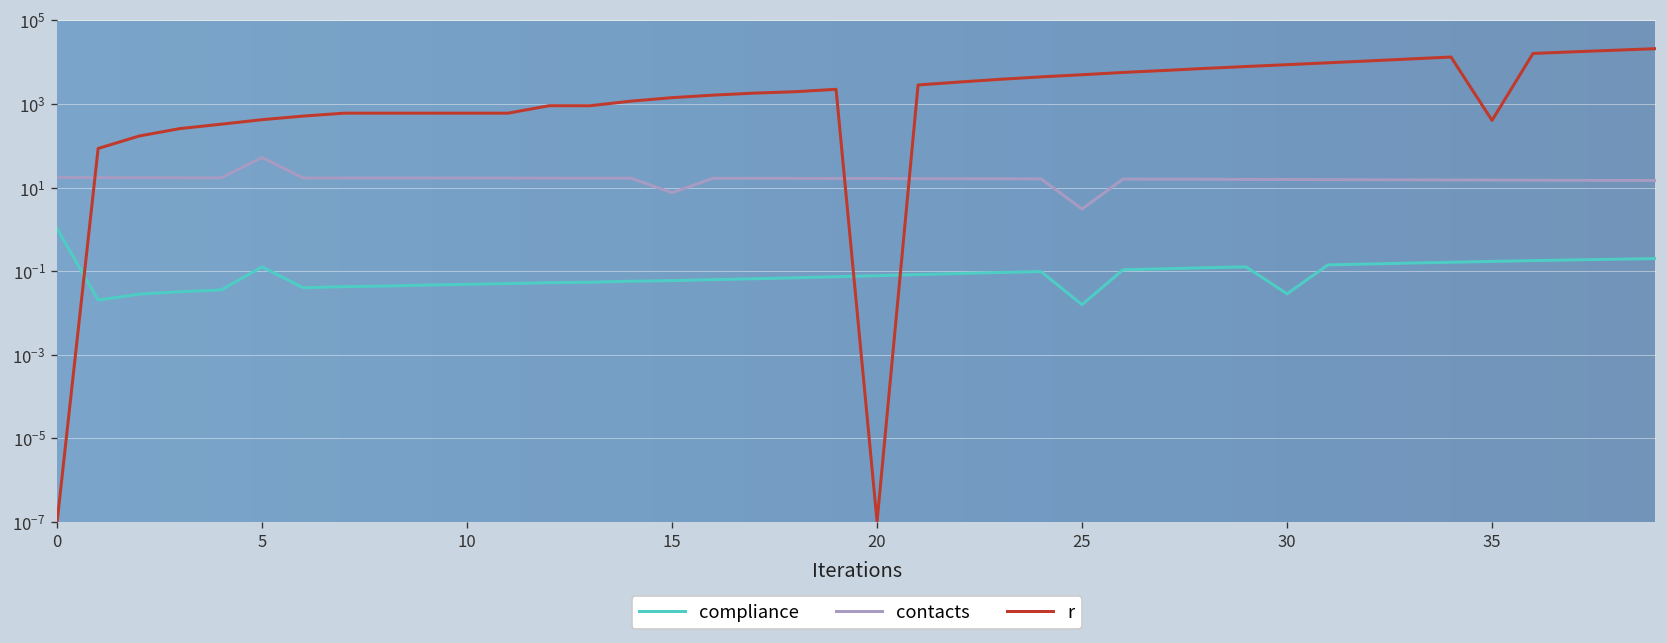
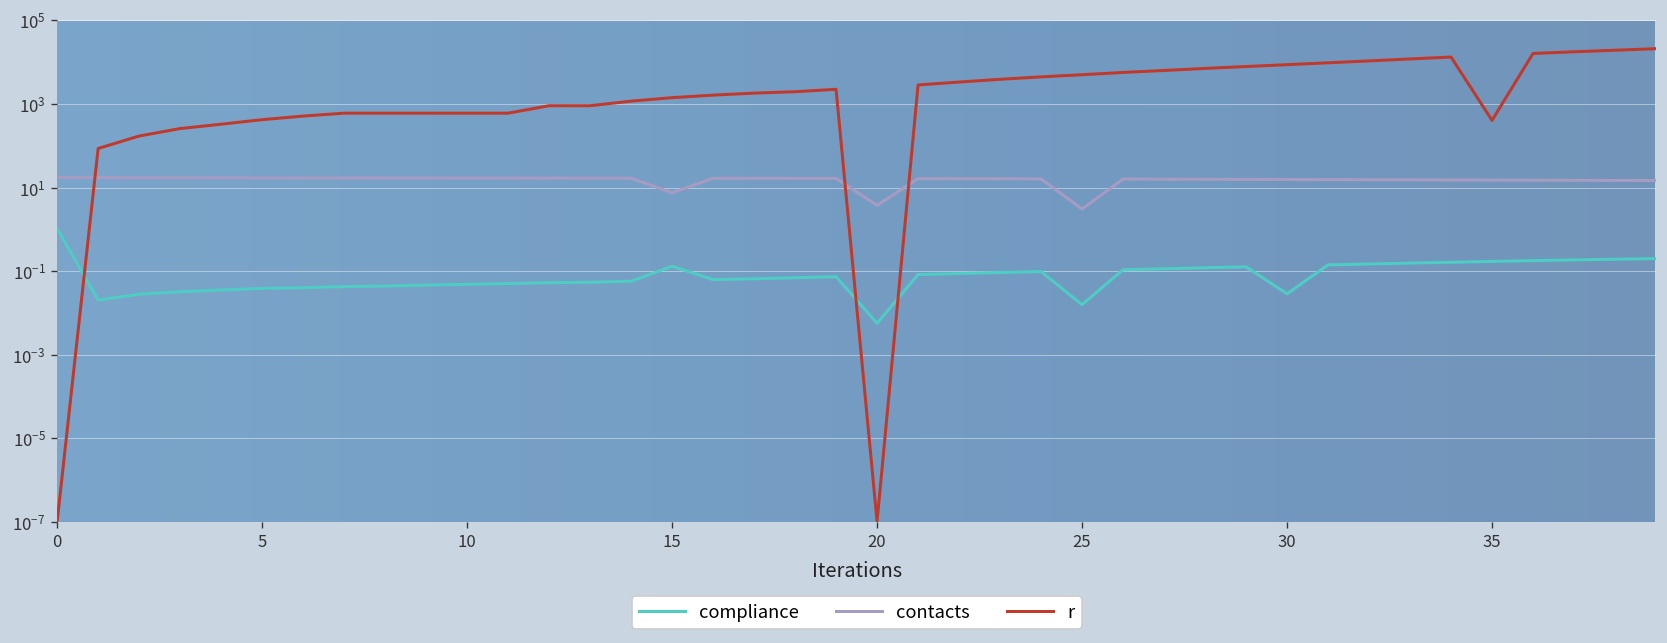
  {
    "compliance": {
      "0": 1.0,
-     "5": 0.13,
+     "5": 0.04,
      "10": 0.05,
-     "15": 0.06,
-     "20": 0.08,
+     "15": 0.13,
+     "20": 0.006,
      "25": 0.02,
      "30": 0.03,
      "35": 0.2
    },
    "contacts": {
      "0": 20,
-     "5": 50,
+     "5": 20,
      "10": 20,
      "15": 7,
-     "20": 20,
+     "20": 4,
      "25": 3,
      "30": 20,
      "35": 15
    },
    "r": {
      "0": 0.00000010,
      "5": 400,
      "10": 600,
      "15": 1400,
      "20": 0.00000010,
      "25": 5000,
      "30": 9000,
      "35": 400
    }
  }
